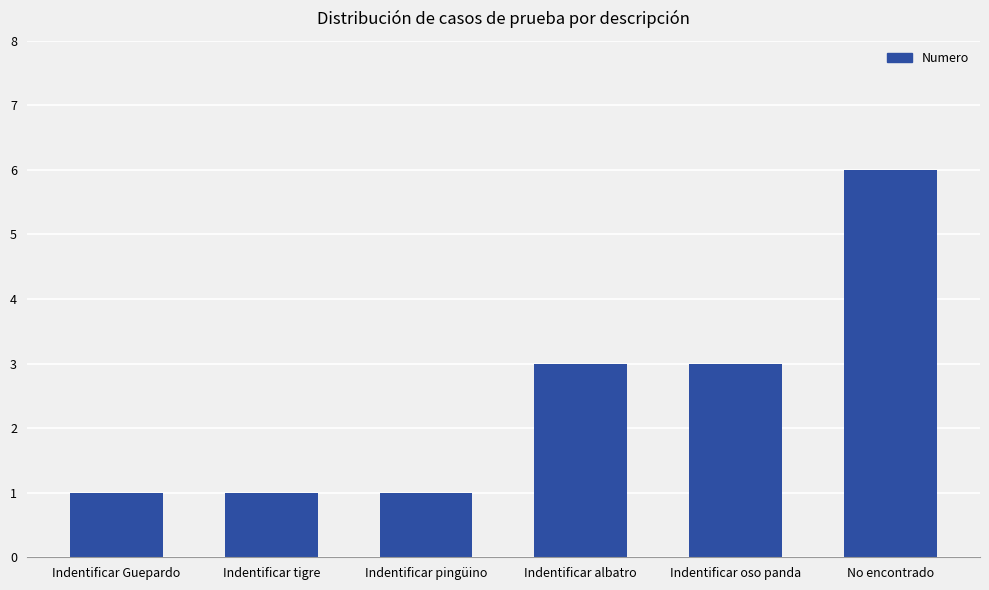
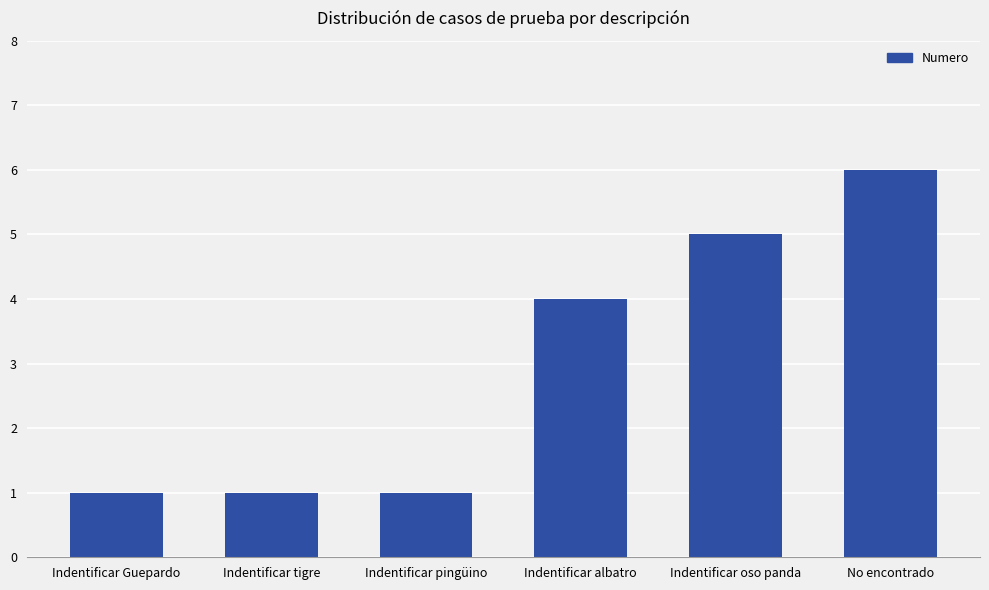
  {
    "Indentificar Guepardo": 1,
    "Indentificar tigre": 1,
    "Indentificar pingüino": 1,
-   "Indentificar albatro": 3,
-   "Indentificar oso panda": 3,
+   "Indentificar albatro": 4,
+   "Indentificar oso panda": 5,
    "No encontrado": 6
  }
